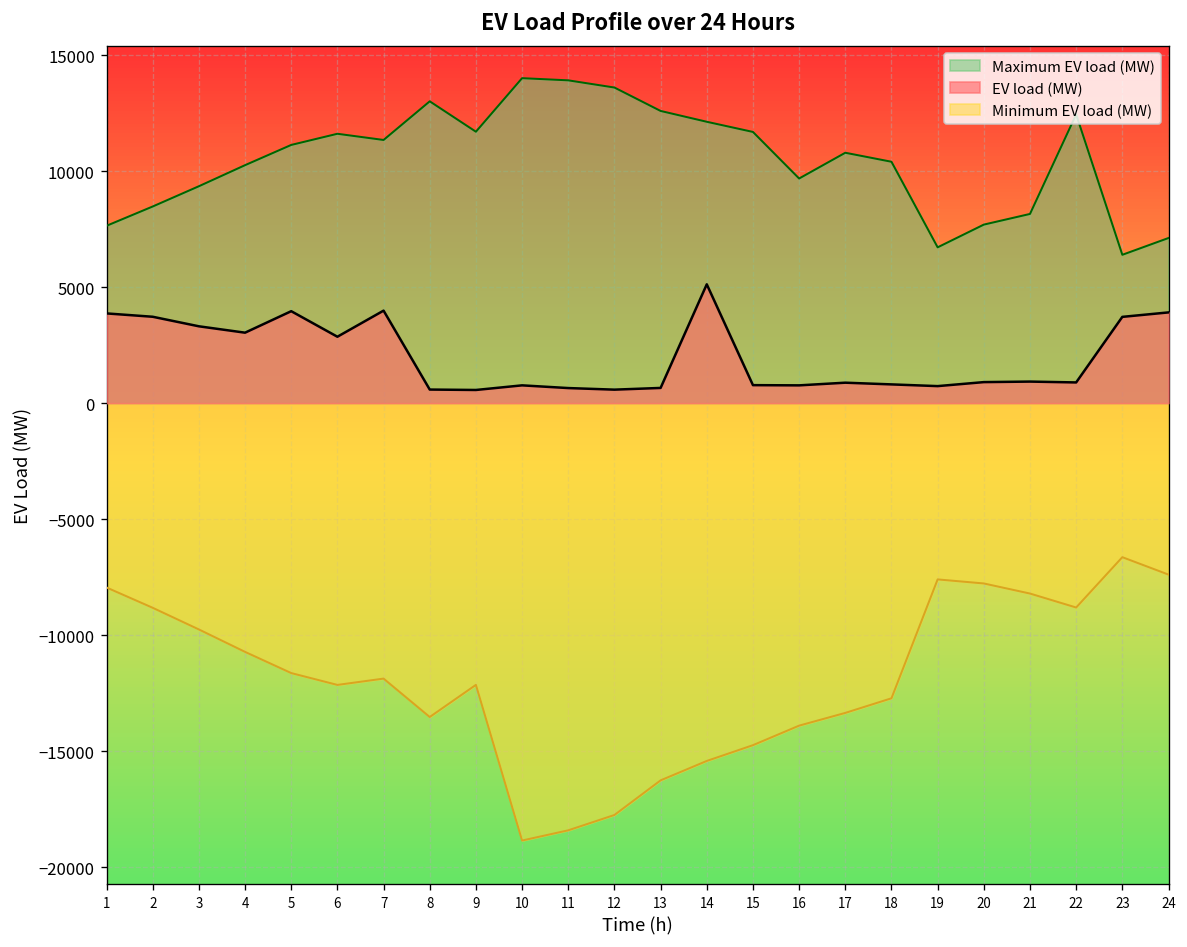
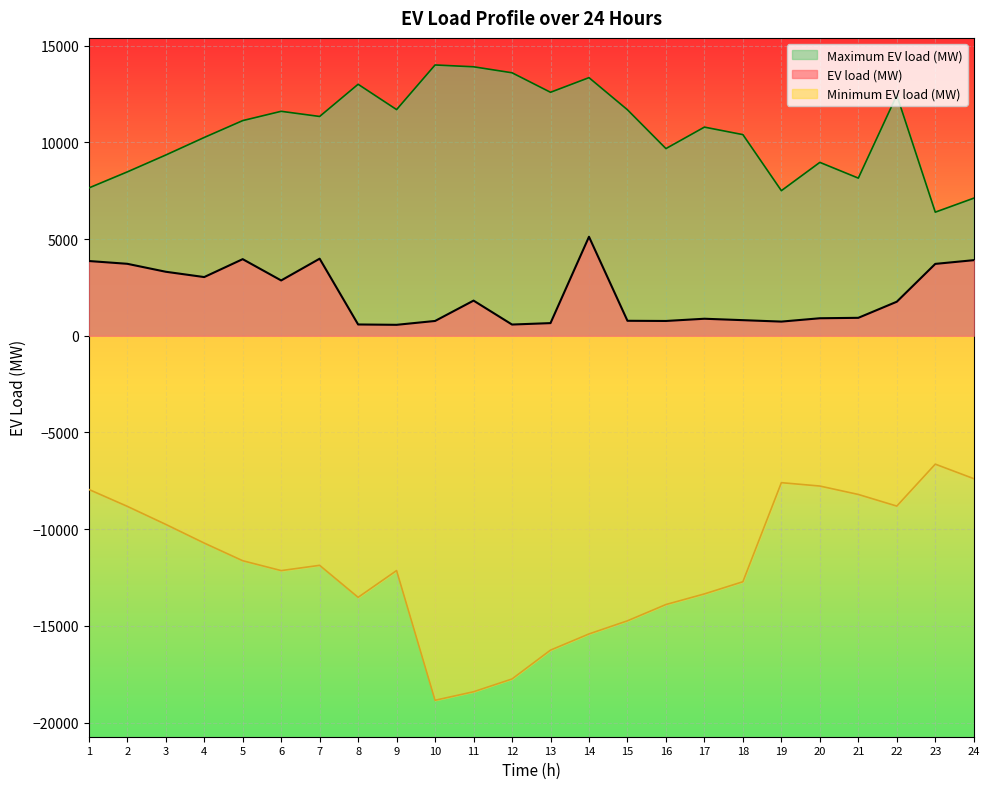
  {
    "Maximum EV load (MW)": {
      "1": 7600,
      "2": 8500,
      "3": 9300,
      "4": 10300,
      "5": 11100,
      "6": 11600,
      "7": 11300,
      "8": 13000,
      "9": 11700,
      "10": 14000,
      "11": 13900,
      "12": 13600,
      "13": 12600,
-     "14": 12100,
+     "14": 13300,
      "15": 11700,
      "16": 9700,
      "17": 10800,
      "18": 10400,
-     "19": 6700,
-     "20": 7700,
+     "19": 7500,
+     "20": 9000,
      "21": 8200,
      "23": 6400,
      "24": 7100
    },
    "EV load (MW)": {
      "1": 3900,
      "2": 3700,
      "3": 3300,
      "4": 3000,
      "5": 4000,
      "6": 2900,
      "7": 4000,
      "8": 600,
      "9": 600,
      "10": 800,
-     "11": 700,
+     "11": 1800,
      "12": 600,
      "13": 700,
      "14": 5100,
      "15": 800,
      "16": 800,
      "17": 900,
      "18": 800,
      "19": 700,
      "20": 900,
      "21": 900,
-     "22": 900,
+     "22": 1800,
      "23": 3700,
      "24": 3900
    }
  }
